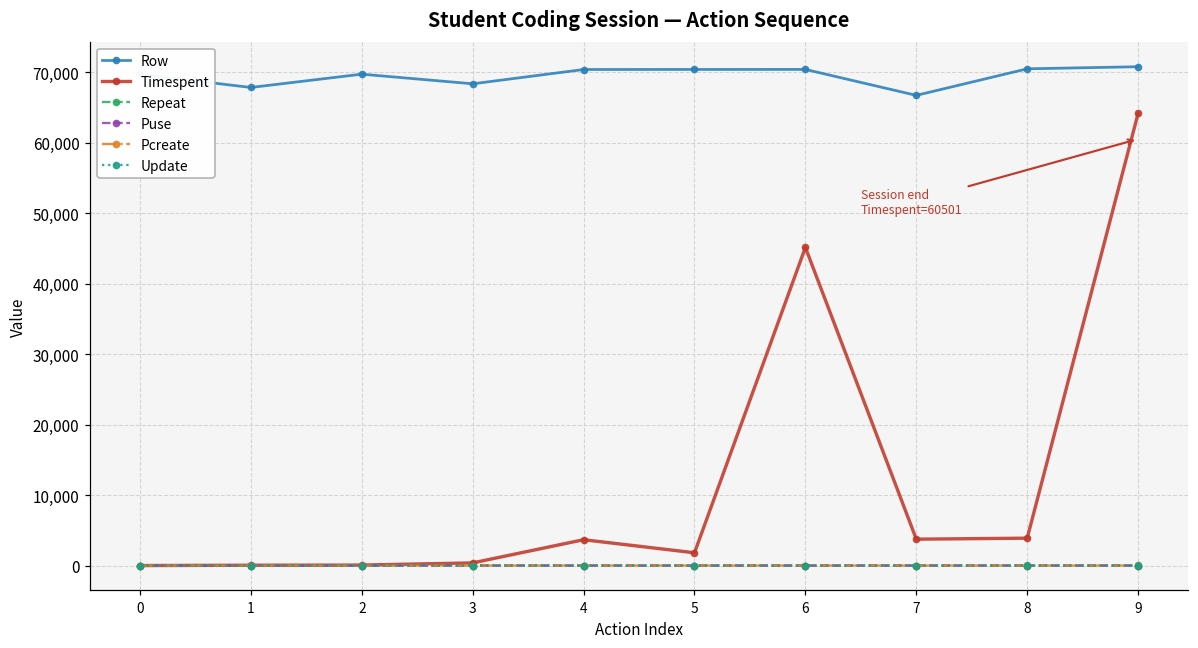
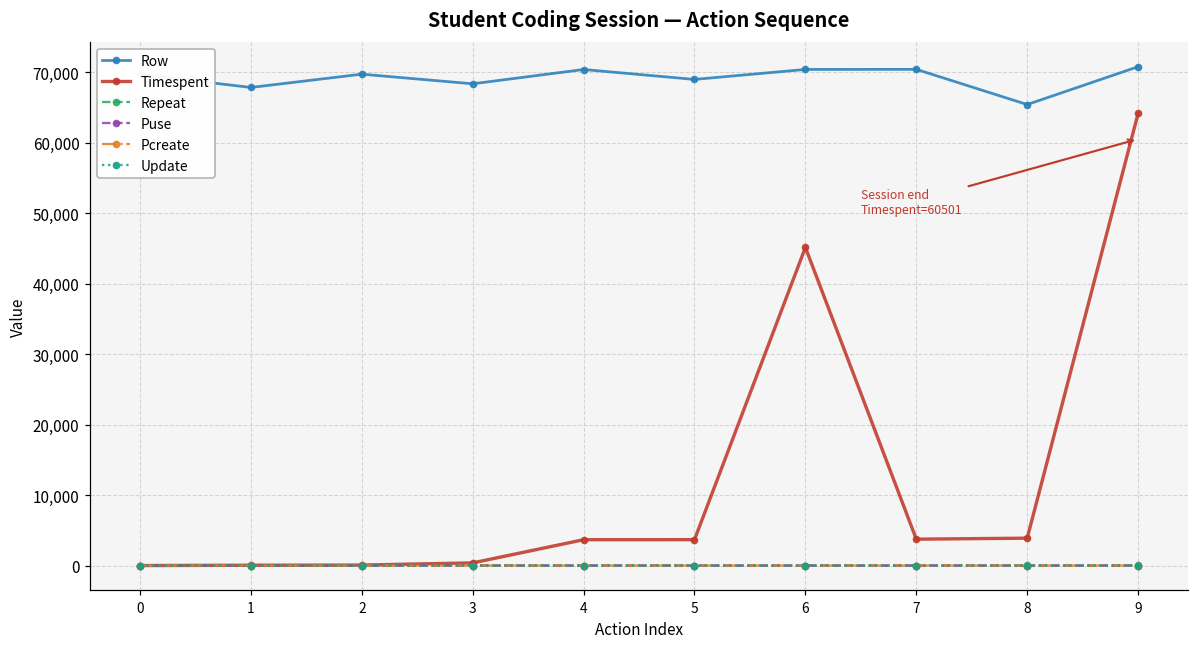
  {
    "Row": {
      "1": "68,000",
      "2": "70,000",
      "3": "68,000",
      "4": "70,000",
-     "5": "70,000",
+     "5": "69,000",
      "6": "70,000",
-     "7": "67,000",
-     "8": "70,000",
+     "7": "70,000",
+     "8": "65,000",
      "9": "71,000"
    },
    "Timespent": {
      "4": "4,000",
-     "5": "2,000",
+     "5": "4,000",
      "6": "45,000",
      "7": "4,000",
      "8": "4,000"
    },
    "Update": {
      "4": "0",
      "5": "0",
      "6": "0",
      "7": "0",
      "8": "0",
      "9": "0"
    }
  }
